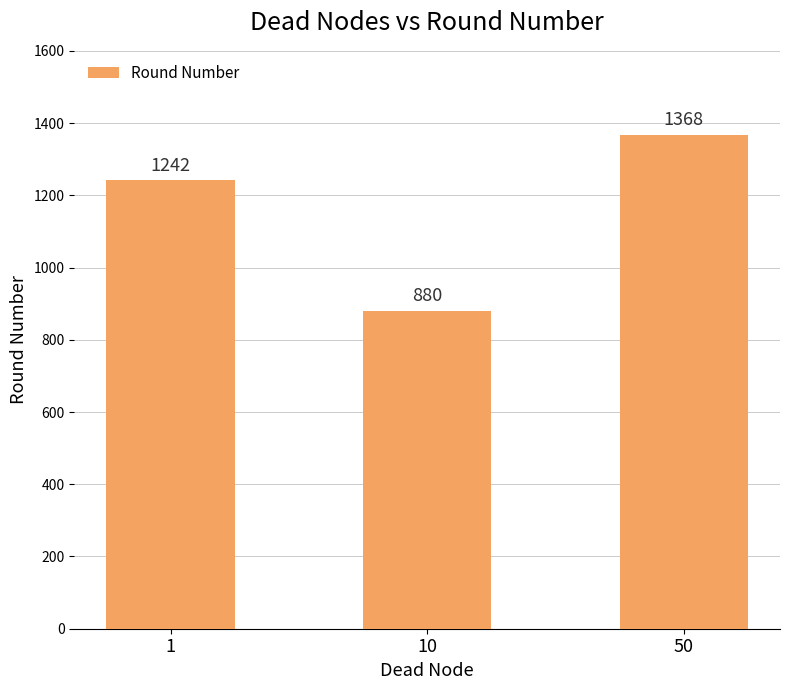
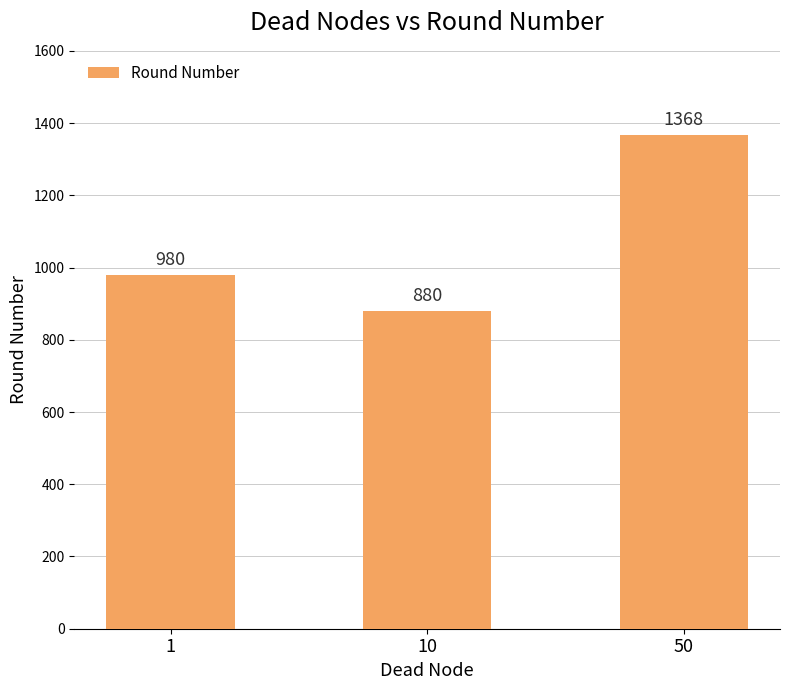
  {
-   "1": 1242,
+   "1": 980,
    "10": 880,
    "50": 1368
  }
